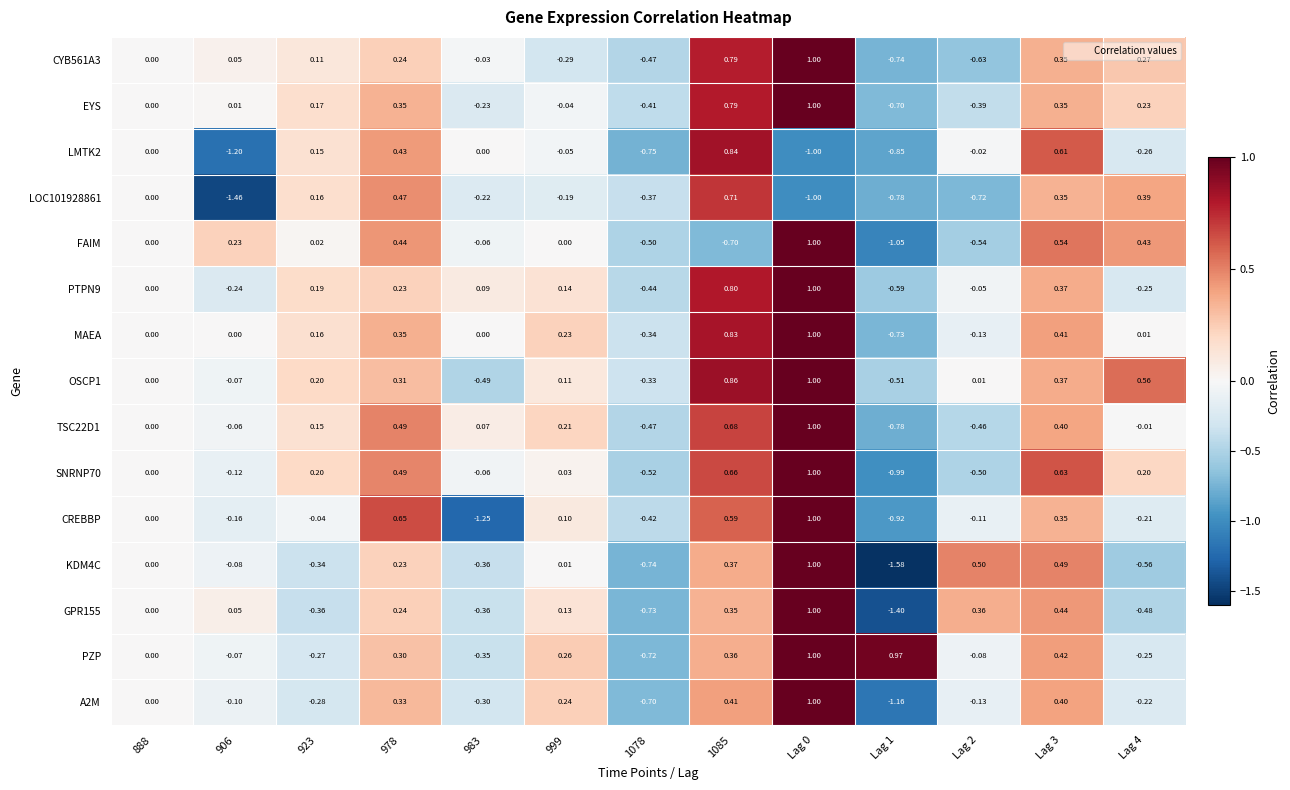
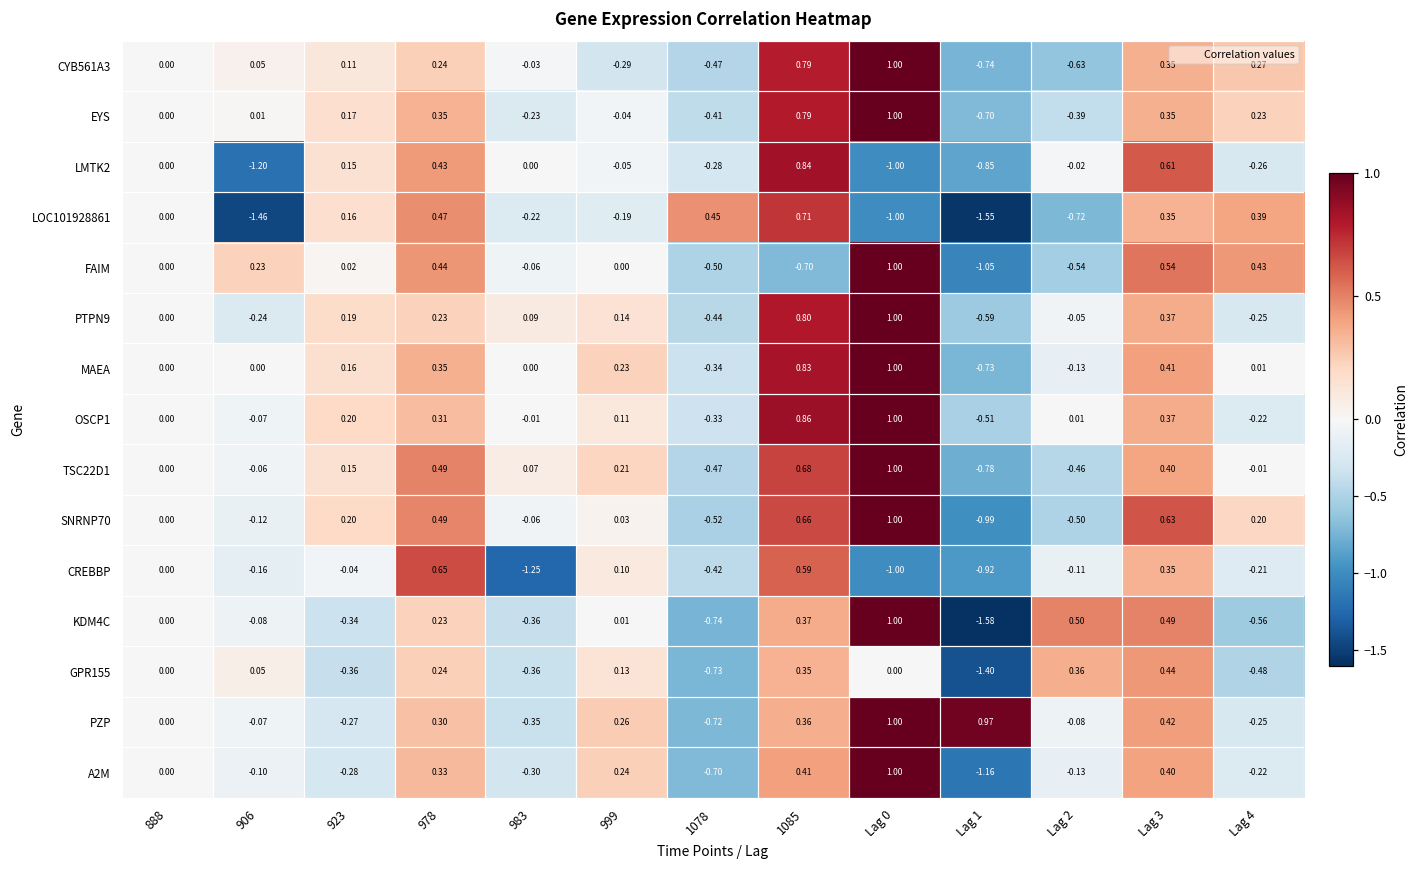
  {
    "CYB561A3": {
      "888": 0.00,
      "906": 0.05,
      "923": 0.11,
      "978": 0.24,
      "983": -0.03,
      "999": -0.29,
      "1078": -0.47,
      "1085": 0.79,
      "Lag 0": 1.00,
      "Lag 1": -0.74,
      "Lag 2": -0.63
    },
    "EYS": {
      "888": 0.00,
      "906": 0.01,
      "923": 0.17,
      "978": 0.35,
      "983": -0.23,
      "999": -0.04,
      "1078": -0.41,
      "1085": 0.79,
      "Lag 0": 1.00,
      "Lag 1": -0.70,
      "Lag 2": -0.39,
      "Lag 3": 0.35,
      "Lag 4": 0.23
    },
    "LMTK2": {
      "888": 0.00,
      "906": -1.20,
      "923": 0.15,
      "978": 0.43,
      "983": 0.00,
      "999": -0.05,
-     "1078": -0.75,
+     "1078": -0.28,
      "1085": 0.84,
      "Lag 0": -1.00,
      "Lag 1": -0.85,
      "Lag 2": -0.02,
      "Lag 3": 0.61,
      "Lag 4": -0.26
    },
    "LOC101928861": {
      "888": 0.00,
      "906": -1.46,
      "923": 0.16,
      "978": 0.47,
      "983": -0.22,
      "999": -0.19,
-     "1078": -0.37,
+     "1078": 0.45,
      "1085": 0.71,
      "Lag 0": -1.00,
-     "Lag 1": -0.78,
+     "Lag 1": -1.55,
      "Lag 2": -0.72,
      "Lag 3": 0.35,
      "Lag 4": 0.39
    },
    "FAIM": {
      "888": 0.00,
      "906": 0.23,
      "923": 0.02,
      "978": 0.44,
      "983": -0.06,
      "999": 0.00,
      "1078": -0.50,
      "1085": -0.70,
      "Lag 0": 1.00,
      "Lag 1": -1.05,
      "Lag 2": -0.54,
      "Lag 3": 0.54,
      "Lag 4": 0.43
    },
    "PTPN9": {
      "888": 0.00,
      "906": -0.24,
      "923": 0.19,
      "978": 0.23,
      "983": 0.09,
      "999": 0.14,
      "1078": -0.44,
      "1085": 0.80,
      "Lag 0": 1.00,
      "Lag 1": -0.59,
      "Lag 2": -0.05,
      "Lag 3": 0.37,
      "Lag 4": -0.25
    },
    "MAEA": {
      "888": 0.00,
      "906": 0.00,
      "923": 0.16,
      "978": 0.35,
      "983": 0.00,
      "999": 0.23,
      "1078": -0.34,
      "1085": 0.83,
      "Lag 0": 1.00,
      "Lag 1": -0.73,
      "Lag 2": -0.13,
      "Lag 3": 0.41,
      "Lag 4": 0.01
    },
    "OSCP1": {
      "888": 0.00,
      "906": -0.07,
      "923": 0.20,
      "978": 0.31,
-     "983": -0.49,
+     "983": -0.01,
      "999": 0.11,
      "1078": -0.33,
      "1085": 0.86,
      "Lag 0": 1.00,
      "Lag 1": -0.51,
      "Lag 2": 0.01,
      "Lag 3": 0.37,
-     "Lag 4": 0.56
+     "Lag 4": -0.22
    },
    "TSC22D1": {
      "888": 0.00,
      "906": -0.06,
      "923": 0.15,
      "978": 0.49,
      "983": 0.07,
      "999": 0.21,
      "1078": -0.47,
      "1085": 0.68,
      "Lag 0": 1.00,
      "Lag 1": -0.78,
      "Lag 2": -0.46,
      "Lag 3": 0.40,
      "Lag 4": -0.01
    },
    "SNRNP70": {
      "888": 0.00,
      "906": -0.12,
      "923": 0.20,
      "978": 0.49,
      "983": -0.06,
      "999": 0.03,
      "1078": -0.52,
      "1085": 0.66,
      "Lag 0": 1.00,
      "Lag 1": -0.99,
      "Lag 2": -0.50,
      "Lag 3": 0.63,
      "Lag 4": 0.20
    },
    "CREBBP": {
      "888": 0.00,
      "906": -0.16,
      "923": -0.04,
      "978": 0.65,
      "983": -1.25,
      "999": 0.10,
      "1078": -0.42,
      "1085": 0.59,
-     "Lag 0": 1.00,
+     "Lag 0": -1.00,
      "Lag 1": -0.92,
      "Lag 2": -0.11,
      "Lag 3": 0.35,
      "Lag 4": -0.21
    },
    "KDM4C": {
      "888": 0.00,
      "906": -0.08,
      "923": -0.34,
      "978": 0.23,
      "983": -0.36,
      "999": 0.01,
      "1078": -0.74,
      "1085": 0.37,
      "Lag 0": 1.00,
      "Lag 1": -1.58,
      "Lag 2": 0.50,
      "Lag 3": 0.49,
      "Lag 4": -0.56
    },
    "GPR155": {
      "888": 0.00,
      "906": 0.05,
      "923": -0.36,
      "978": 0.24,
      "983": -0.36,
      "999": 0.13,
      "1078": -0.73,
      "1085": 0.35,
-     "Lag 0": 1.00,
+     "Lag 0": 0.00,
      "Lag 1": -1.40,
      "Lag 2": 0.36,
      "Lag 3": 0.44,
      "Lag 4": -0.48
    },
    "PZP": {
      "888": 0.00,
      "906": -0.07,
      "923": -0.27,
      "978": 0.30,
      "983": -0.35,
      "999": 0.26,
      "1078": -0.72,
      "1085": 0.36,
      "Lag 0": 1.00,
      "Lag 1": 0.97,
      "Lag 2": -0.08,
      "Lag 3": 0.42,
      "Lag 4": -0.25
    },
    "A2M": {
      "888": 0.00,
      "906": -0.10,
      "923": -0.28,
      "978": 0.33,
      "983": -0.30,
      "999": 0.24,
      "1078": -0.70,
      "1085": 0.41,
      "Lag 0": 1.00,
      "Lag 1": -1.16,
      "Lag 2": -0.13,
      "Lag 3": 0.40,
      "Lag 4": -0.22
    }
  }
